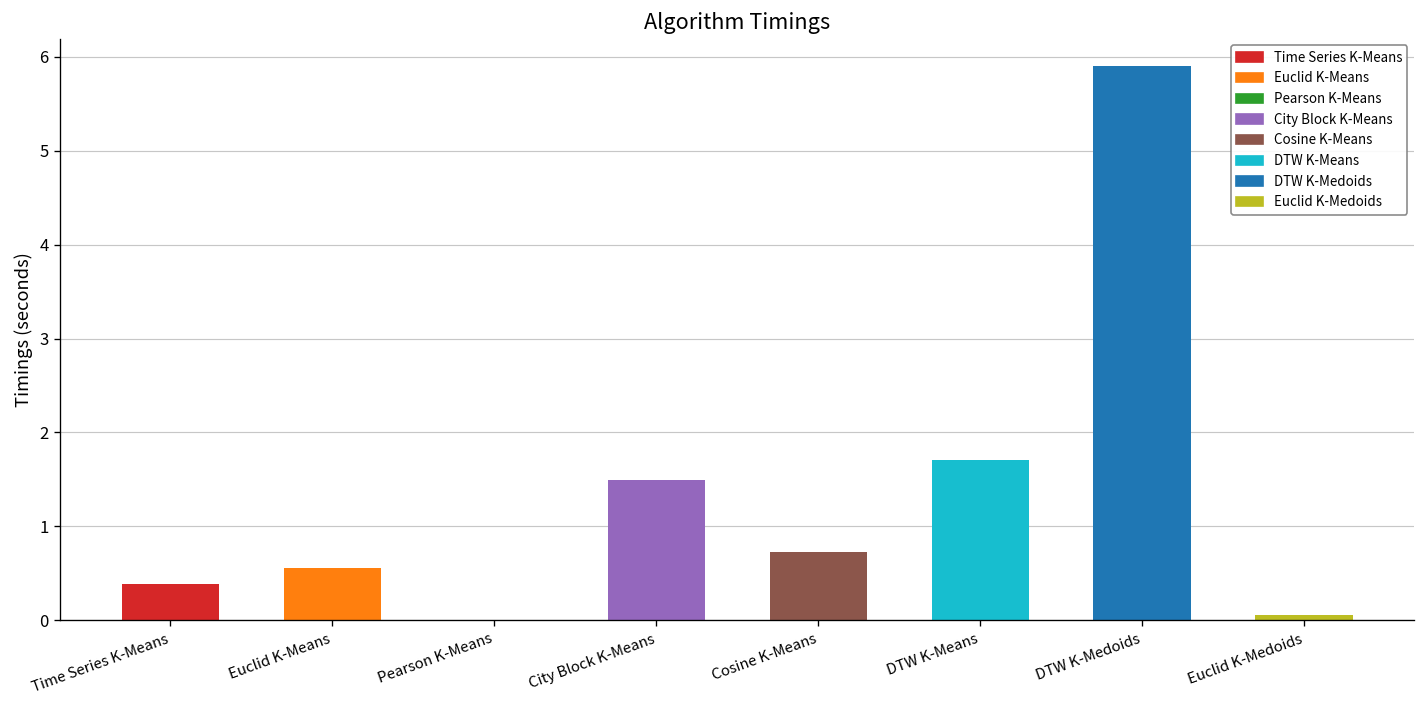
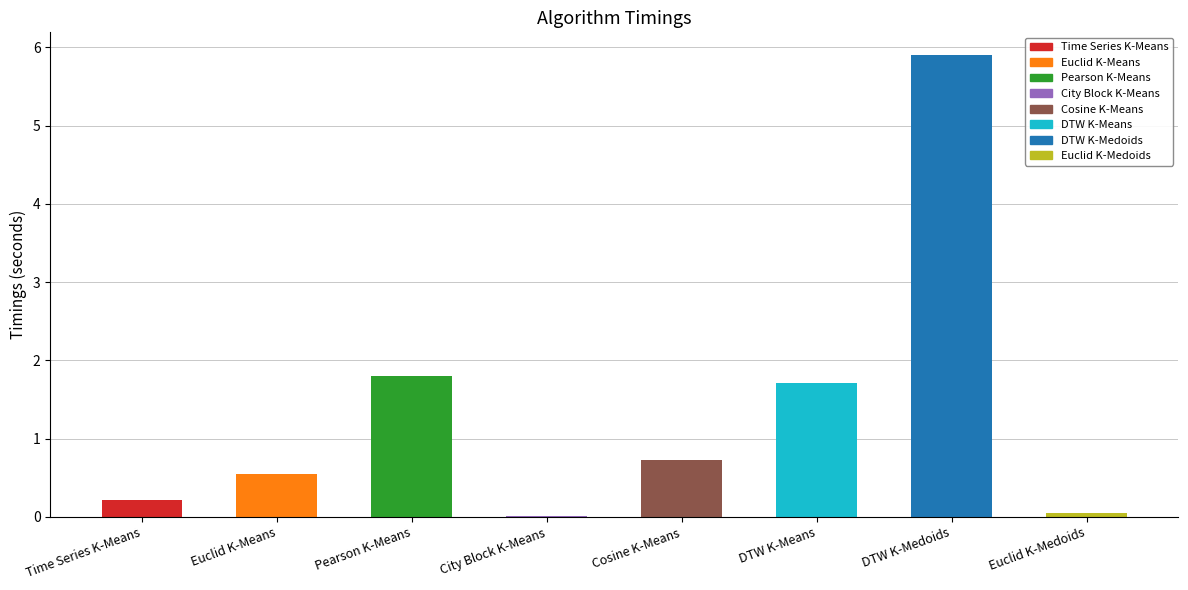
  {
-   "Time Series K-Means": 0.4,
+   "Time Series K-Means": 0.2,
    "Euclid K-Means": 0.6,
-   "Pearson K-Means": 0.0,
-   "City Block K-Means": 1.5,
+   "Pearson K-Means": 1.8,
+   "City Block K-Means": 0.0,
    "Cosine K-Means": 0.7,
    "DTW K-Means": 1.7,
    "DTW K-Medoids": 5.9,
    "Euclid K-Medoids": 0.1
  }
